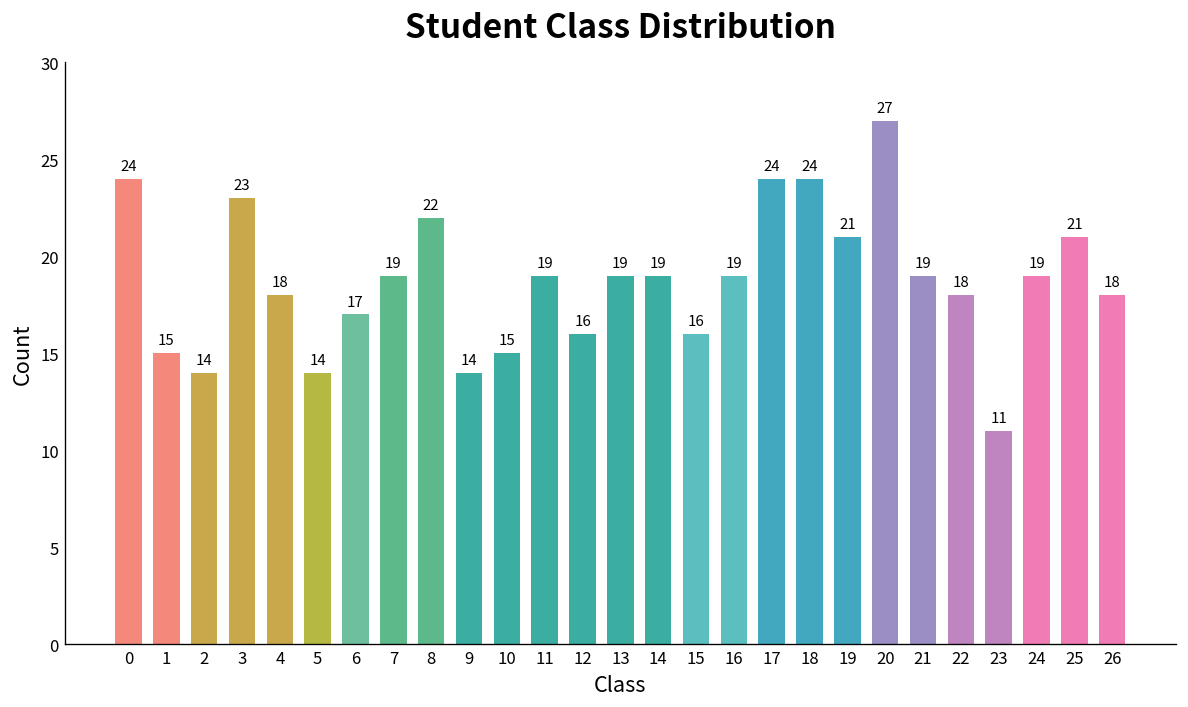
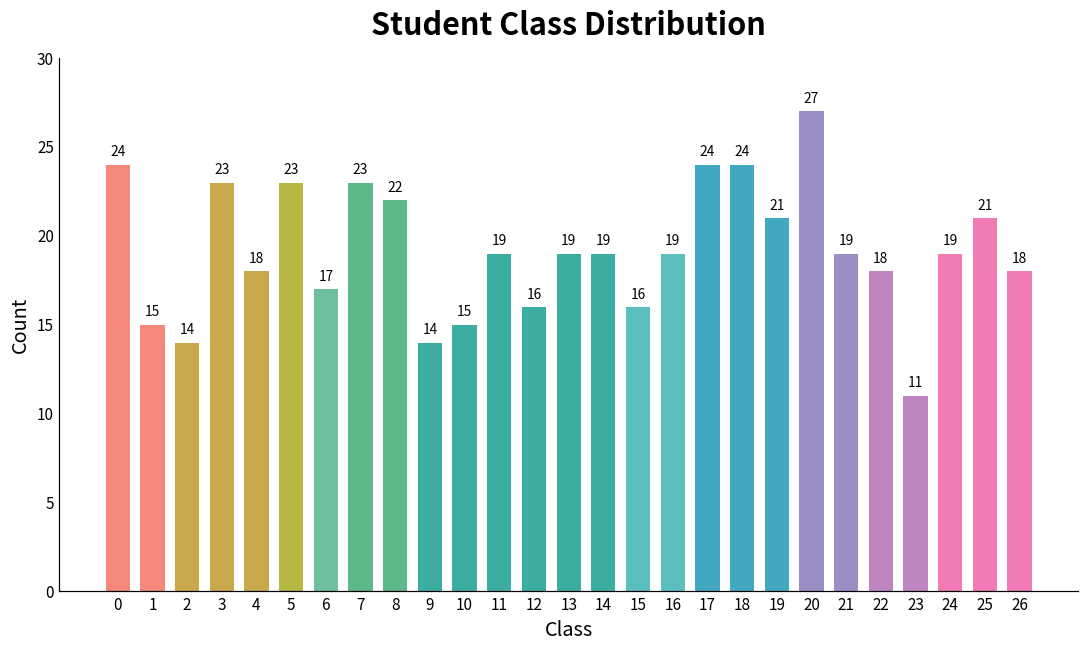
  {
    "0": 24,
    "1": 15,
    "2": 14,
    "3": 23,
    "4": 18,
-   "5": 14,
+   "5": 23,
    "6": 17,
-   "7": 19,
+   "7": 23,
    "8": 22,
    "9": 14,
    "10": 15,
    "11": 19,
    "12": 16,
    "13": 19,
    "14": 19,
    "15": 16,
    "16": 19,
    "17": 24,
    "18": 24,
    "19": 21,
    "20": 27,
    "21": 19,
    "22": 18,
    "23": 11,
    "24": 19,
    "25": 21,
    "26": 18
  }
